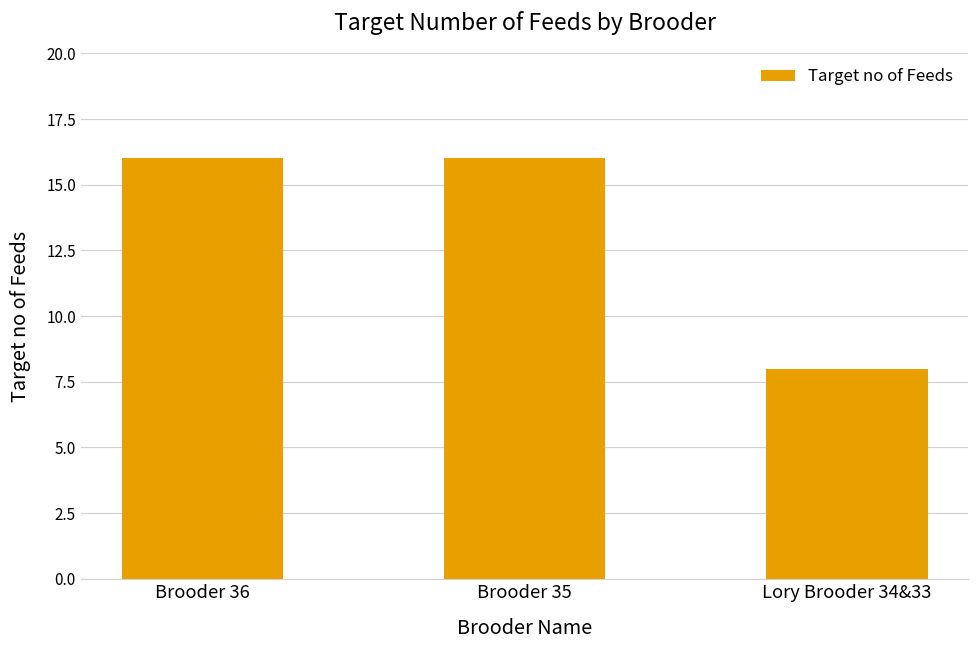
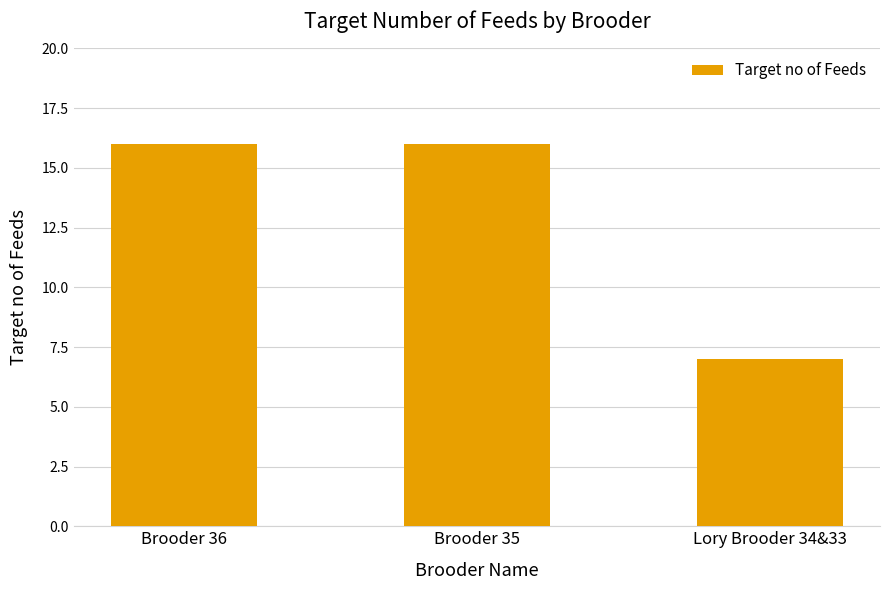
  {
    "Brooder 36": 16,
    "Brooder 35": 16,
-   "Lory Brooder 34&33": 8
+   "Lory Brooder 34&33": 7
  }
